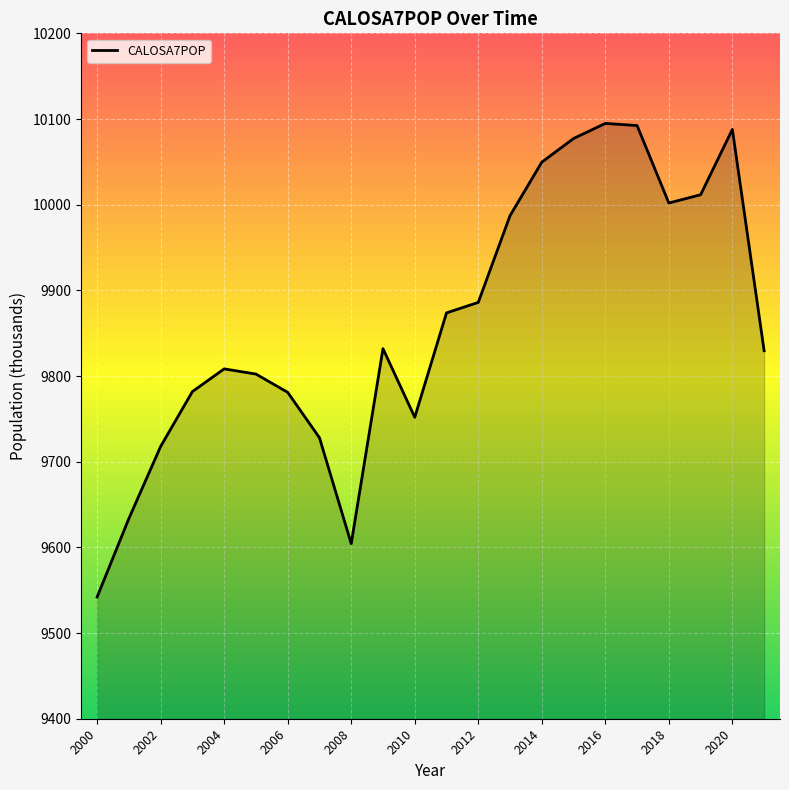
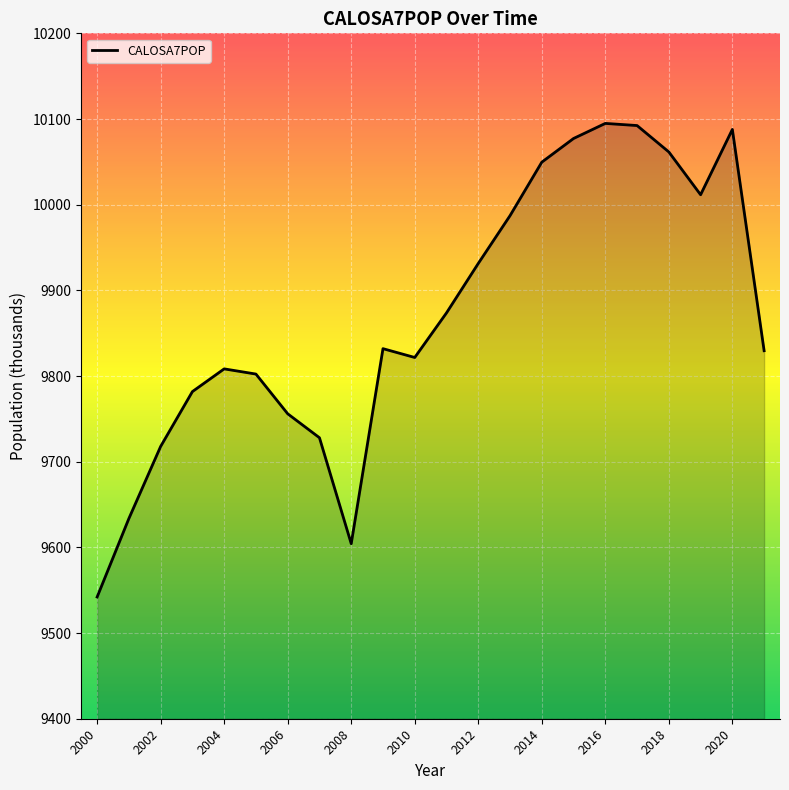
  {
    "2000": 9540,
    "2002": 9720,
    "2004": 9810,
-   "2006": 9780,
+   "2006": 9760,
    "2008": 9600,
-   "2010": 9750,
-   "2012": 9890,
+   "2010": 9820,
+   "2012": 9930,
    "2014": 10050,
    "2016": 10090,
-   "2018": 10000,
+   "2018": 10060,
    "2020": 10090
  }
